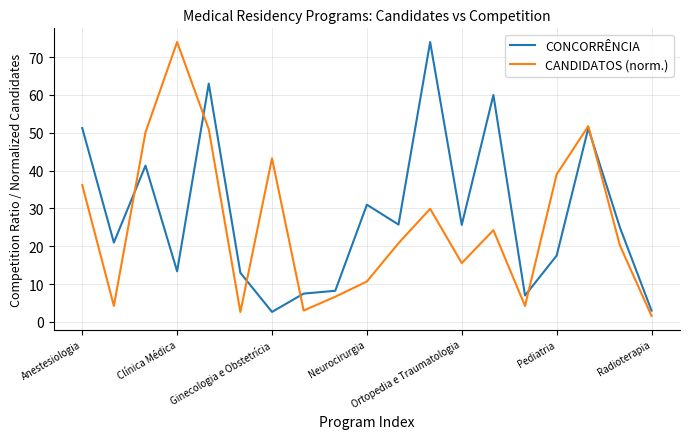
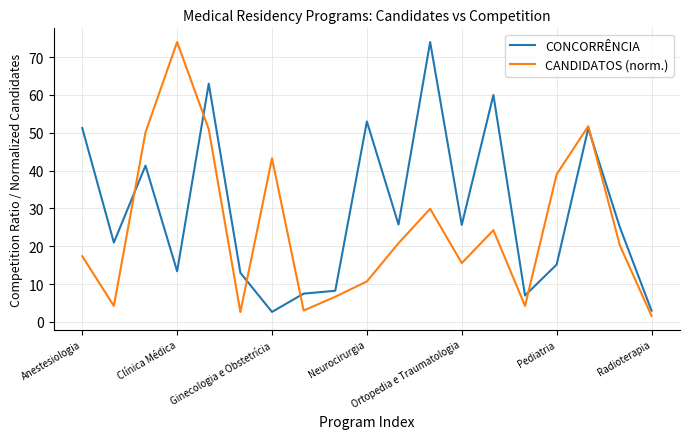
  {
    "CONCORRÊNCIA": {
      "Anestesiologia": 51,
      "Clínica Médica": 13,
      "Ginecologia e Obstetrícia": 3,
-     "Neurocirurgia": 31,
+     "Neurocirurgia": 53,
      "Ortopedia e Traumatologia": 26,
-     "Pediatria": 18,
+     "Pediatria": 15,
      "Radioterapia": 3
    },
    "CANDIDATOS (norm.)": {
-     "Anestesiologia": 36,
+     "Anestesiologia": 17,
      "Clínica Médica": 74,
      "Ginecologia e Obstetrícia": 43,
      "Neurocirurgia": 11,
      "Ortopedia e Traumatologia": 16,
      "Pediatria": 39,
      "Radioterapia": 2
    }
  }
